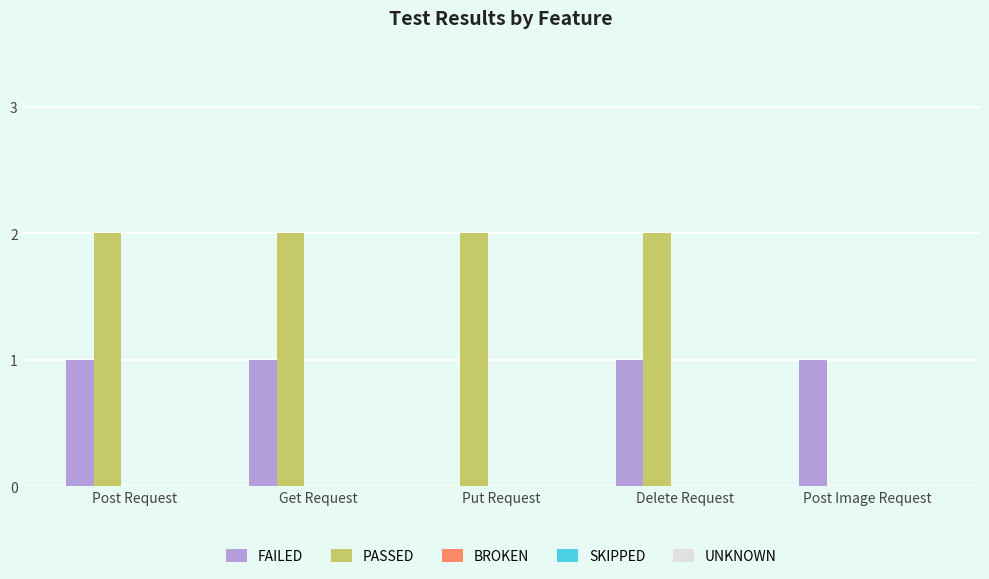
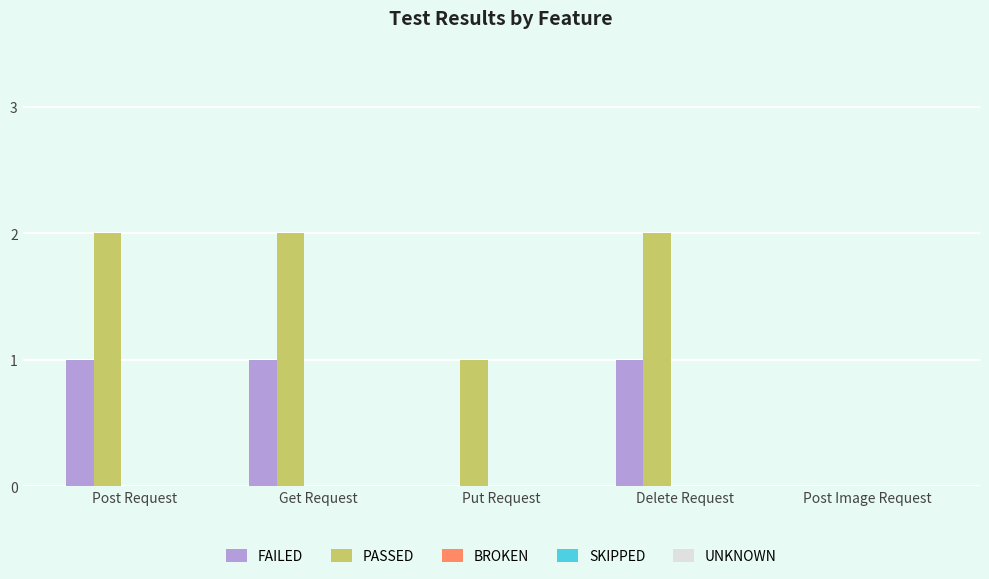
  {
    "FAILED": {
      "Post Request": 1,
      "Get Request": 1,
      "Put Request": 0,
      "Delete Request": 1,
-     "Post Image Request": 1
+     "Post Image Request": 0
    },
    "PASSED": {
      "Post Request": 2,
      "Get Request": 2,
-     "Put Request": 2,
+     "Put Request": 1,
      "Delete Request": 2,
      "Post Image Request": 0
    },
    "BROKEN": {
      "Post Request": 0,
      "Get Request": 0,
      "Put Request": 0,
      "Delete Request": 0,
      "Post Image Request": 0
    },
    "SKIPPED": {
      "Post Request": 0,
      "Get Request": 0,
      "Put Request": 0,
      "Delete Request": 0,
      "Post Image Request": 0
    },
    "UNKNOWN": {
      "Post Request": 0,
      "Get Request": 0,
      "Put Request": 0,
      "Delete Request": 0,
      "Post Image Request": 0
    }
  }
